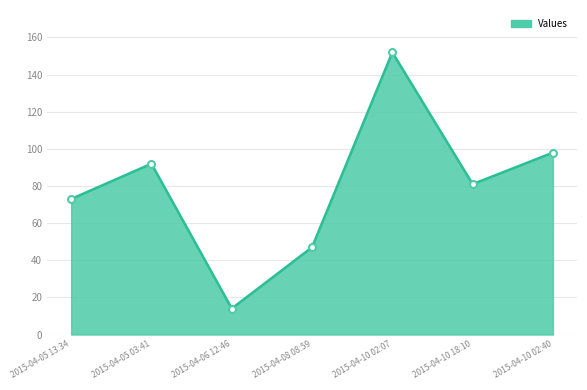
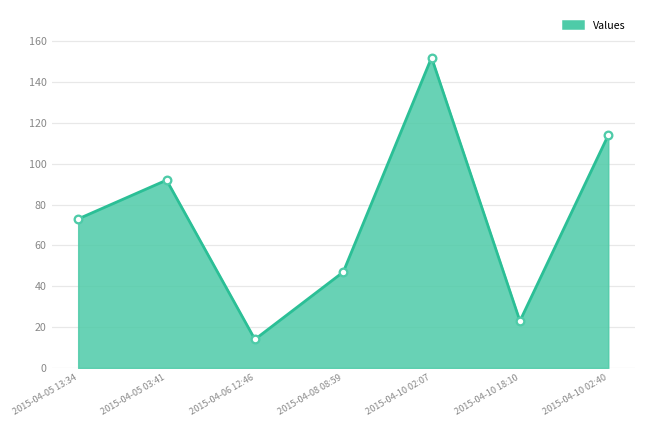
  {
    "2015-04-05 13:34": 73,
    "2015-04-05 03:41": 92,
    "2015-04-06 12:46": 14,
    "2015-04-08 08:59": 47,
    "2015-04-10 02:07": 152,
-   "2015-04-10 18:10": 81,
-   "2015-04-10 02:40": 98
+   "2015-04-10 18:10": 23,
+   "2015-04-10 02:40": 114
  }
